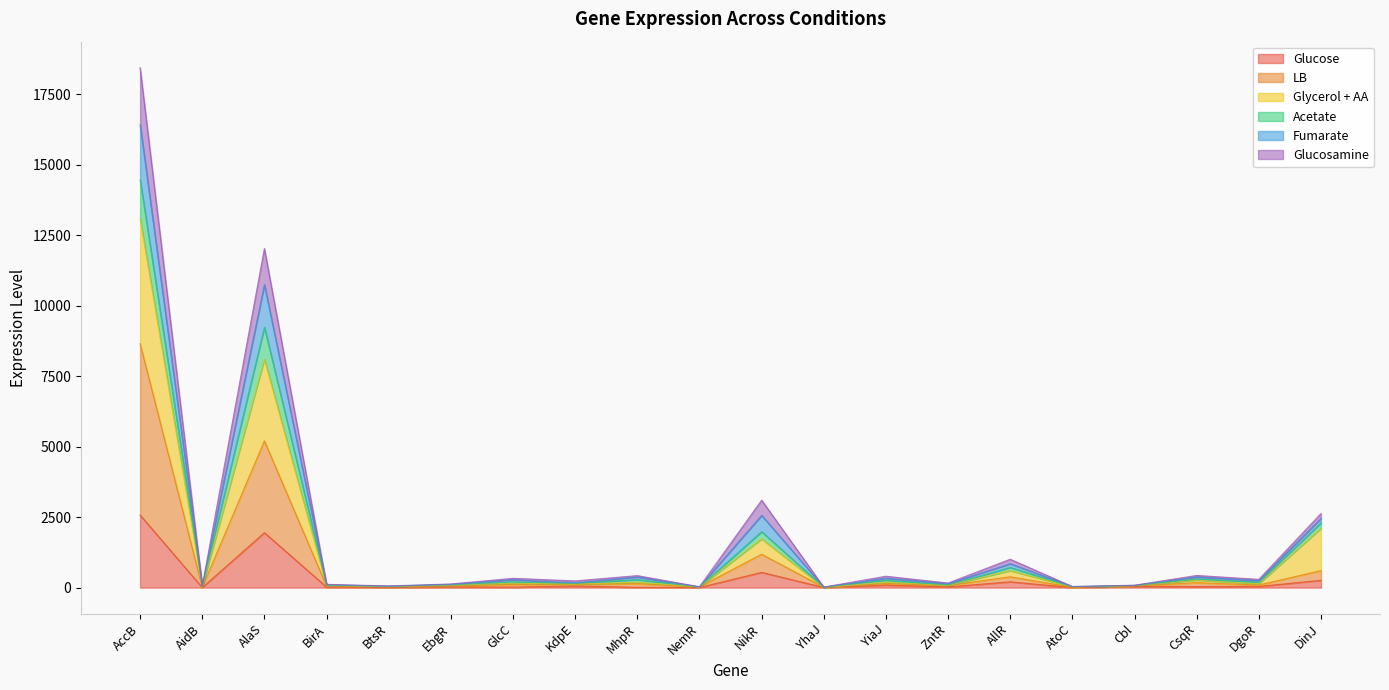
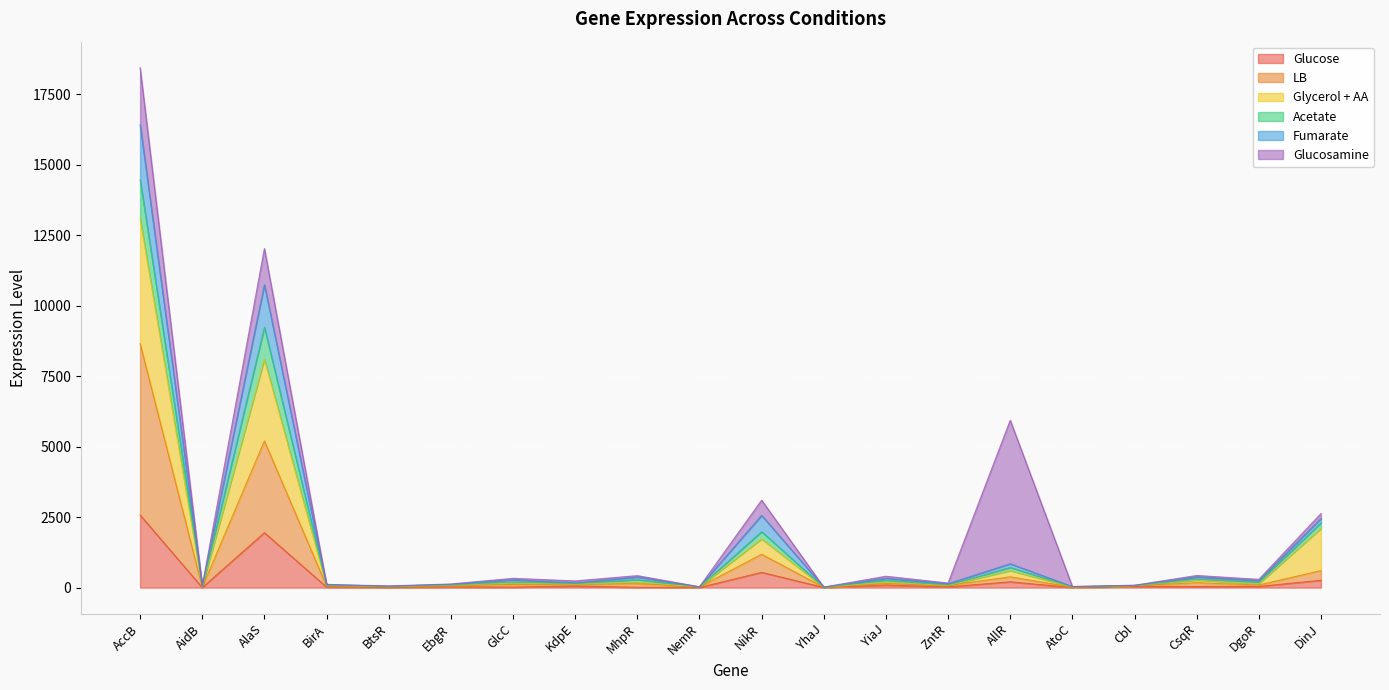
  {
    "Glycerol + AA": {
      "AccB": 4400,
      "AlaS": 2900,
      "NikR": 500,
      "AllR": 200,
      "DinJ": 1500
    },
    "Acetate": {
      "AccB": 1400,
      "AlaS": 1100,
      "NikR": 300,
      "AllR": 100,
      "DinJ": 200
    },
    "Fumarate": {
      "AccB": 2000,
      "AlaS": 1500,
      "NikR": 600,
      "AllR": 100,
      "DinJ": 200
    },
    "Glucosamine": {
      "AccB": 2000,
      "AlaS": 1300,
      "NikR": 500,
-     "AllR": 200,
+     "AllR": 5100,
      "DinJ": 200
    }
  }
